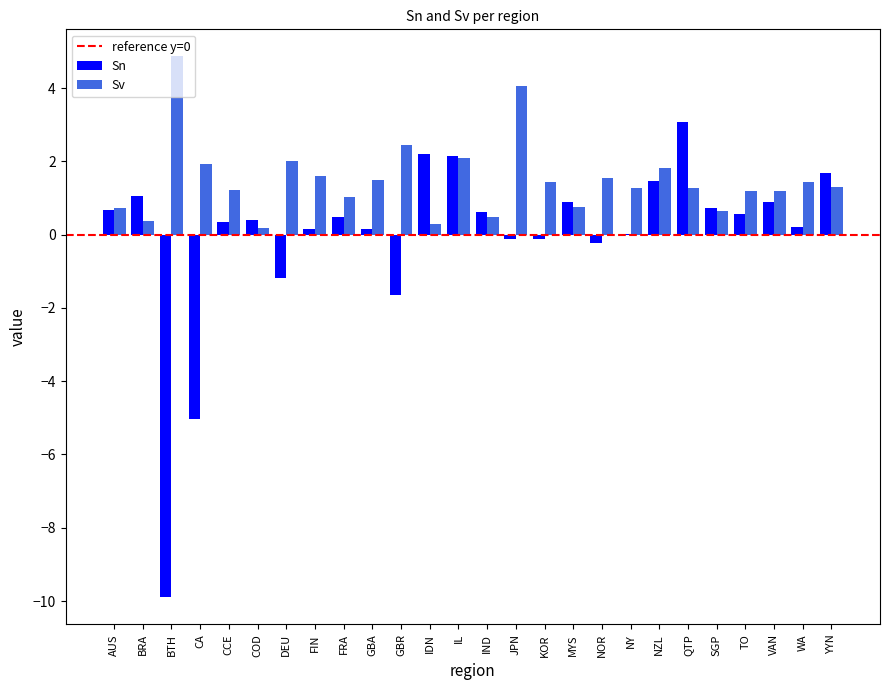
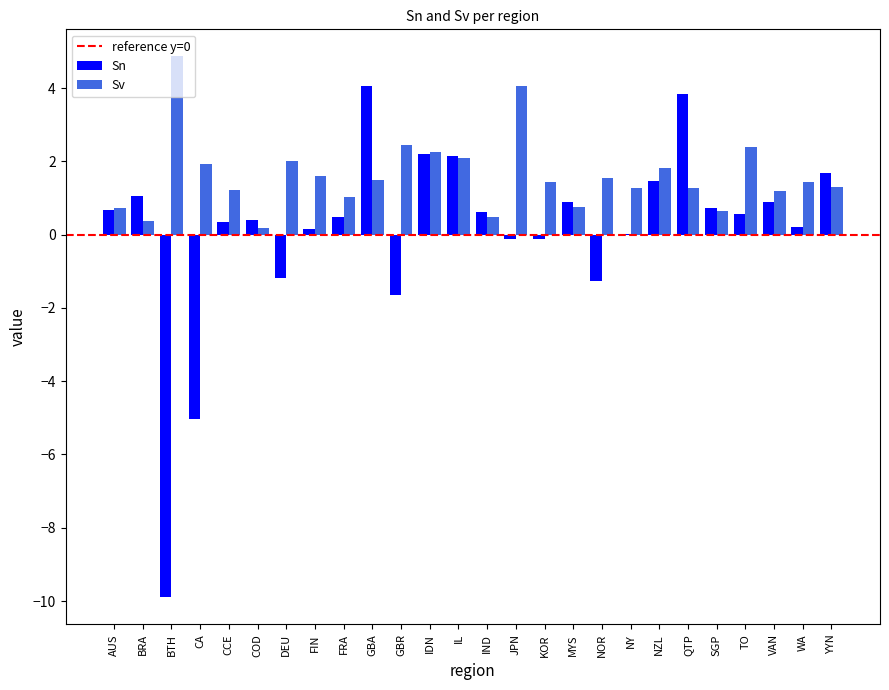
  {
    "Sn": {
      "AUS": 0.7,
      "BRA": 1.0,
      "BTH": -9.9,
      "CA": -5.0,
      "CCE": 0.3,
      "COD": 0.4,
      "DEU": -1.2,
      "FIN": 0.2,
      "FRA": 0.5,
-     "GBA": 0.1,
+     "GBA": 4.1,
      "GBR": -1.6,
      "IDN": 2.2,
      "IL": 2.1,
      "IND": 0.6,
      "JPN": -0.1,
      "KOR": -0.1,
      "MYS": 0.9,
-     "NOR": -0.2,
+     "NOR": -1.3,
      "NZL": 1.5,
-     "QTP": 3.1,
+     "QTP": 3.8,
      "SGP": 0.7,
      "TO": 0.6,
      "VAN": 0.9,
      "WA": 0.2,
      "YYN": 1.7
    },
    "Sv": {
      "AUS": 0.7,
      "BRA": 0.4,
      "CA": 1.9,
      "CCE": 1.2,
      "COD": 0.2,
      "DEU": 2.0,
      "FIN": 1.6,
      "FRA": 1.0,
      "GBA": 1.5,
      "GBR": 2.4,
-     "IDN": 0.3,
+     "IDN": 2.3,
      "IL": 2.1,
      "IND": 0.5,
      "JPN": 4.1,
      "KOR": 1.4,
      "MYS": 0.8,
      "NOR": 1.5,
      "NY": 1.3,
      "NZL": 1.8,
      "QTP": 1.3,
      "SGP": 0.6,
-     "TO": 1.2,
+     "TO": 2.4,
      "VAN": 1.2,
      "WA": 1.4,
      "YYN": 1.3
    }
  }
